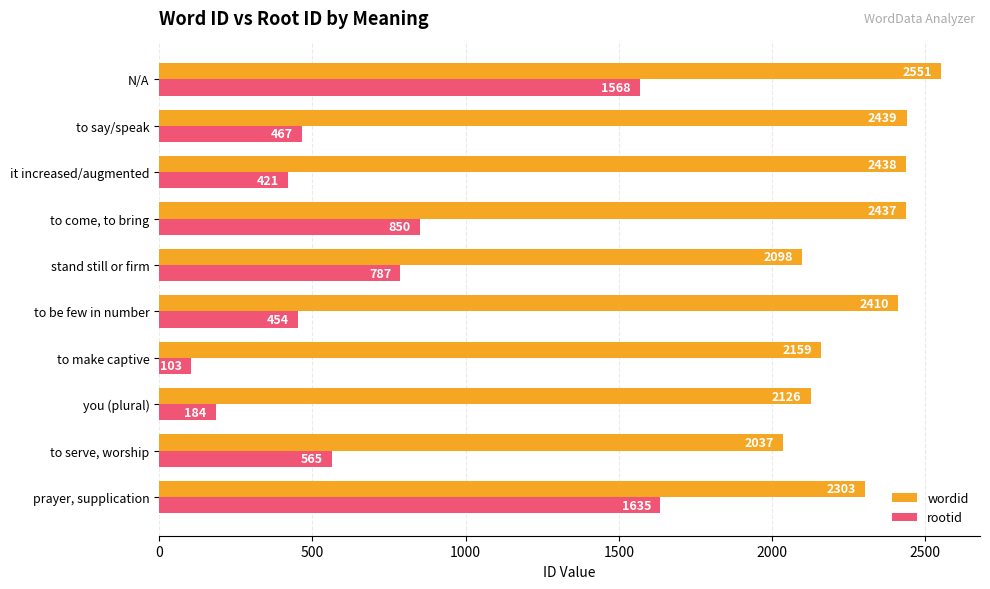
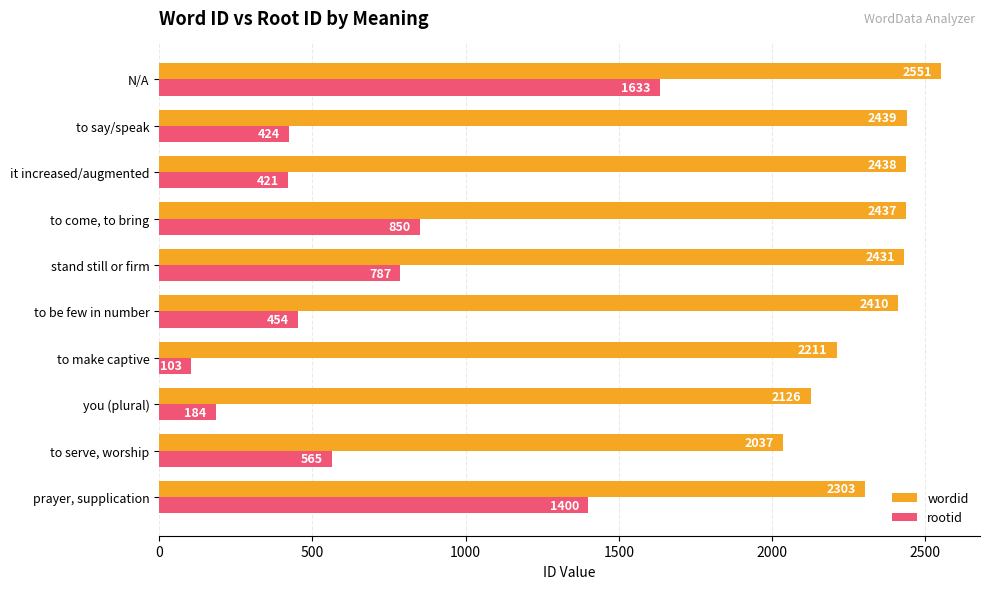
  {
    "wordid": {
      "N/A": 2551,
      "to say/speak": 2439,
      "it increased/augmented": 2438,
      "to come, to bring": 2437,
-     "stand still or firm": 2098,
+     "stand still or firm": 2431,
      "to be few in number": 2410,
-     "to make captive": 2159,
+     "to make captive": 2211,
      "you (plural)": 2126,
      "to serve, worship": 2037,
      "prayer, supplication": 2303
    },
    "rootid": {
-     "N/A": 1568,
-     "to say/speak": 467,
+     "N/A": 1633,
+     "to say/speak": 424,
      "it increased/augmented": 421,
      "to come, to bring": 850,
      "stand still or firm": 787,
      "to be few in number": 454,
      "to make captive": 103,
      "you (plural)": 184,
      "to serve, worship": 565,
-     "prayer, supplication": 1635
+     "prayer, supplication": 1400
    }
  }
